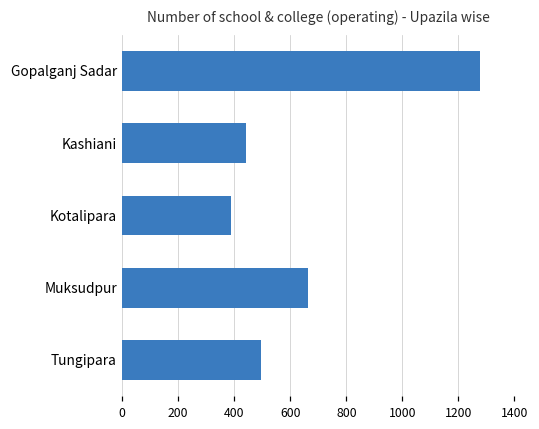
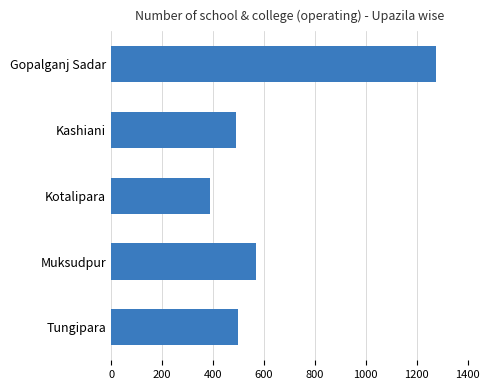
  {
    "Gopalganj Sadar": 1280,
-   "Kashiani": 440,
+   "Kashiani": 490,
    "Kotalipara": 390,
-   "Muksudpur": 660,
+   "Muksudpur": 570,
    "Tungipara": 500
  }
